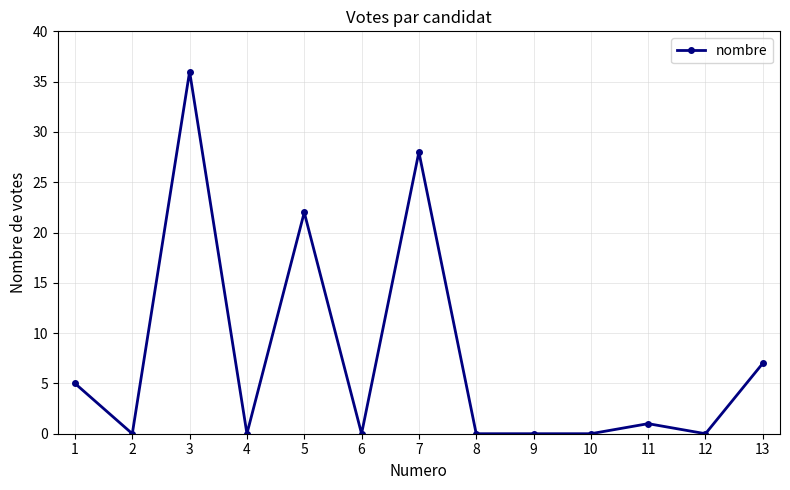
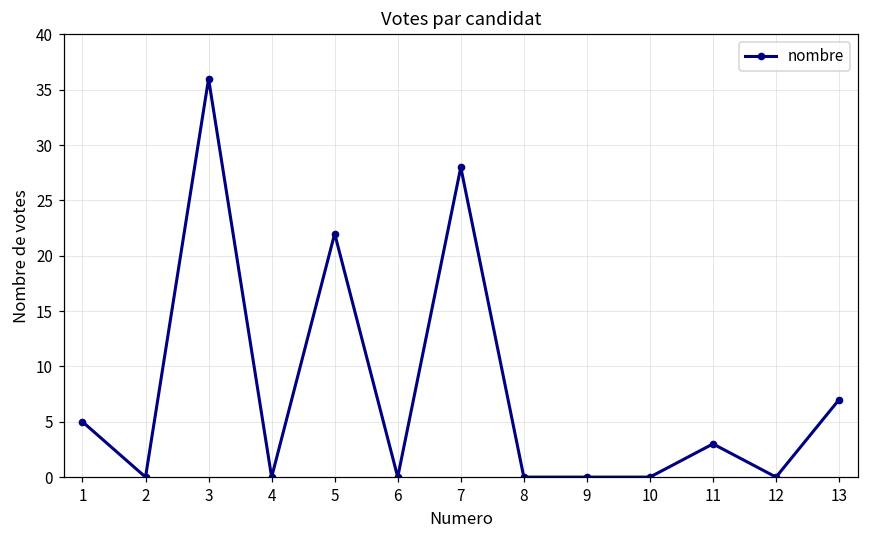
  {
    "1": 5,
    "2": 0,
    "3": 36,
    "4": 0,
    "5": 22,
    "6": 0,
    "7": 28,
    "8": 0,
    "9": 0,
    "10": 0,
-   "11": 1,
+   "11": 3,
    "12": 0,
    "13": 7
  }
